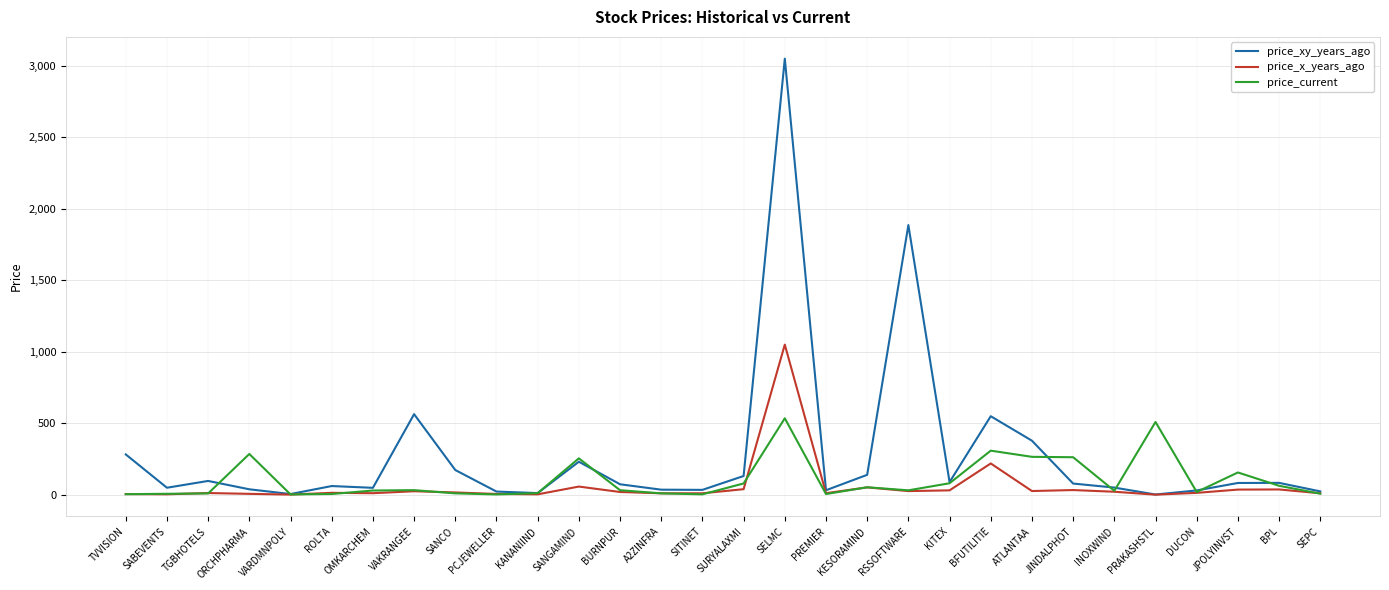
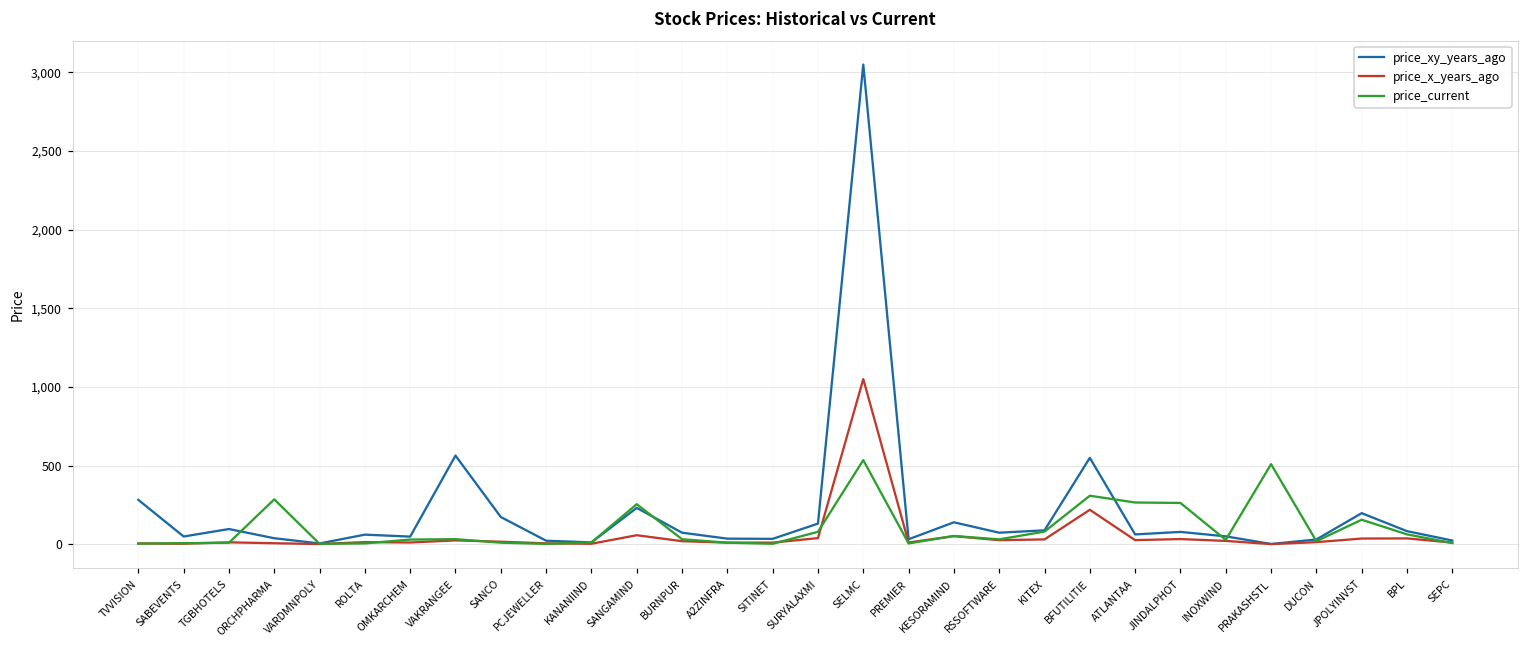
  {
    "price_xy_years_ago": {
      "TVVISION": "280",
      "SABEVENTS": "50",
      "TGBHOTELS": "100",
      "ORCHPHARMA": "40",
      "ROLTA": "60",
      "OMKARCHEM": "50",
      "VAKRANGEE": "560",
      "SANCO": "170",
      "SANGAMIND": "230",
      "BURNPUR": "70",
      "A2ZINFRA": "40",
      "SITINET": "30",
      "SURYALAXMI": "130",
      "SELMC": "3,050",
      "PREMIER": "30",
      "KESORAMIND": "140",
-     "RSSOFTWARE": "1,890",
+     "RSSOFTWARE": "70",
      "BFUTILITIE": "550",
-     "ATLANTAA": "380",
+     "ATLANTAA": "60",
      "JINDALPHOT": "80",
      "INOXWIND": "50",
-     "JPOLYINVST": "80",
+     "JPOLYINVST": "200",
      "BPL": "80"
    },
    "price_x_years_ago": {
      "ORCHPHARMA": "10",
      "OMKARCHEM": "10",
      "SANGAMIND": "60",
      "SURYALAXMI": "40",
      "SELMC": "1,050",
      "KITEX": "30",
      "BFUTILITIE": "220",
      "ATLANTAA": "30",
      "JINDALPHOT": "30",
      "JPOLYINVST": "40",
      "BPL": "40"
    },
    "price_current": {
      "ORCHPHARMA": "290",
      "OMKARCHEM": "30",
      "SANGAMIND": "250",
      "SURYALAXMI": "80",
      "SELMC": "530",
      "BFUTILITIE": "310",
      "ATLANTAA": "270",
      "JINDALPHOT": "260",
      "PRAKASHSTL": "510",
      "JPOLYINVST": "160",
      "BPL": "60"
    }
  }
